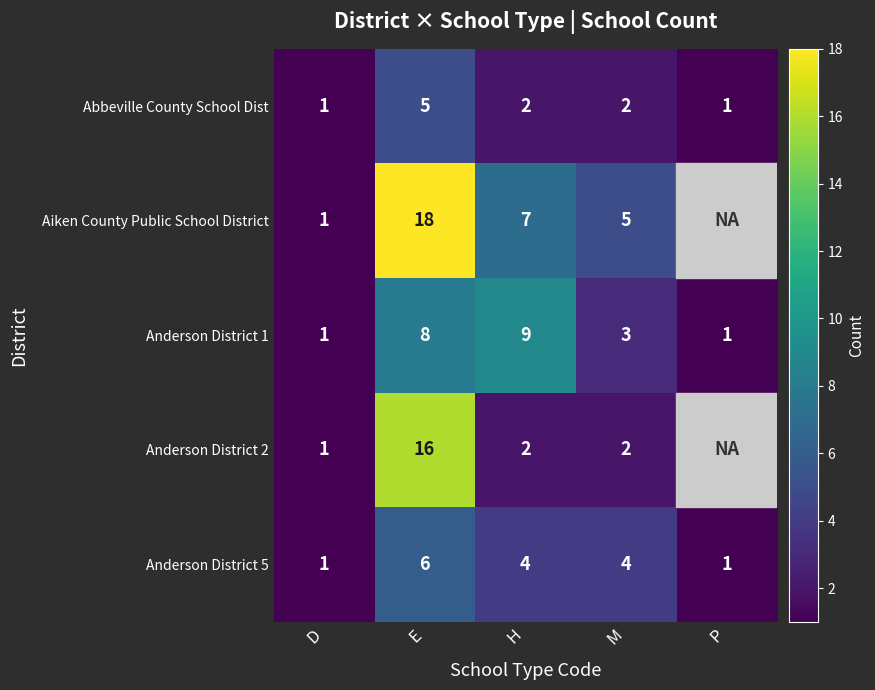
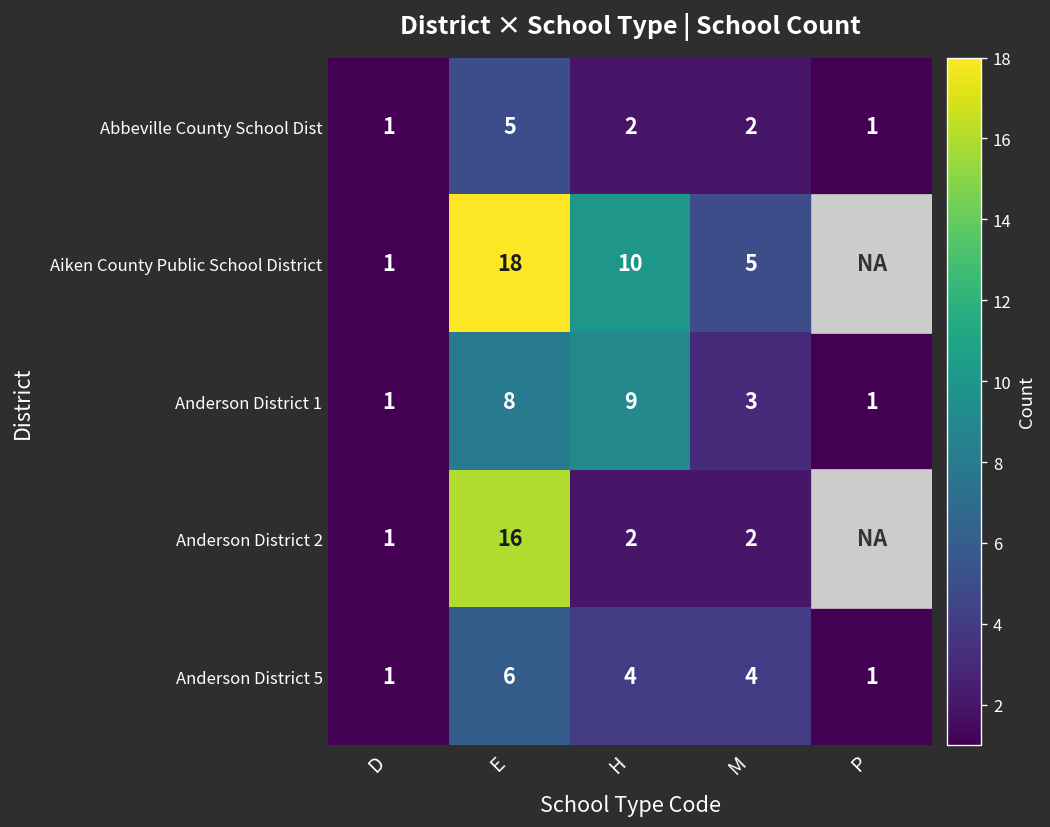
  {
    "Abbeville County School Dist": {
      "D": 1,
      "E": 5,
      "H": 2,
      "M": 2,
      "P": 1
    },
    "Aiken County Public School District": {
      "D": 1,
      "E": 18,
-     "H": 7,
+     "H": 10,
      "M": 5
    },
    "Anderson District 1": {
      "D": 1,
      "E": 8,
      "H": 9,
      "M": 3,
      "P": 1
    },
    "Anderson District 2": {
      "D": 1,
      "E": 16,
      "H": 2,
      "M": 2
    },
    "Anderson District 5": {
      "D": 1,
      "E": 6,
      "H": 4,
      "M": 4,
      "P": 1
    }
  }
